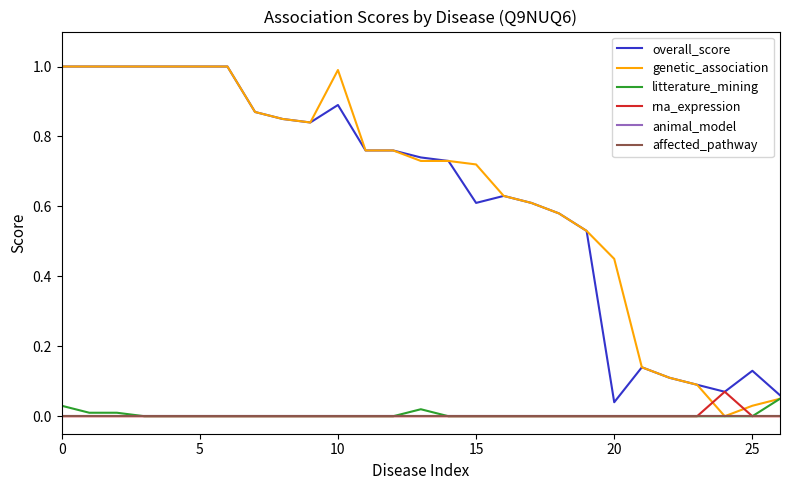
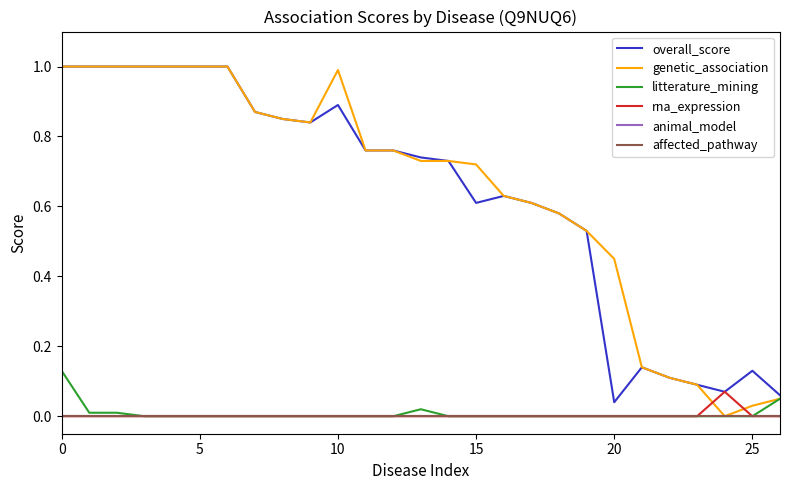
  {
    "overall_score": {
      "10": 0.89,
      "15": 0.61,
      "20": 0.04,
      "25": 0.13
    },
    "genetic_association": {
      "10": 0.99,
      "15": 0.72,
      "20": 0.45,
      "25": 0.03
    },
    "litterature_mining": {
-     "0": 0.03
+     "0": 0.13
    }
  }
